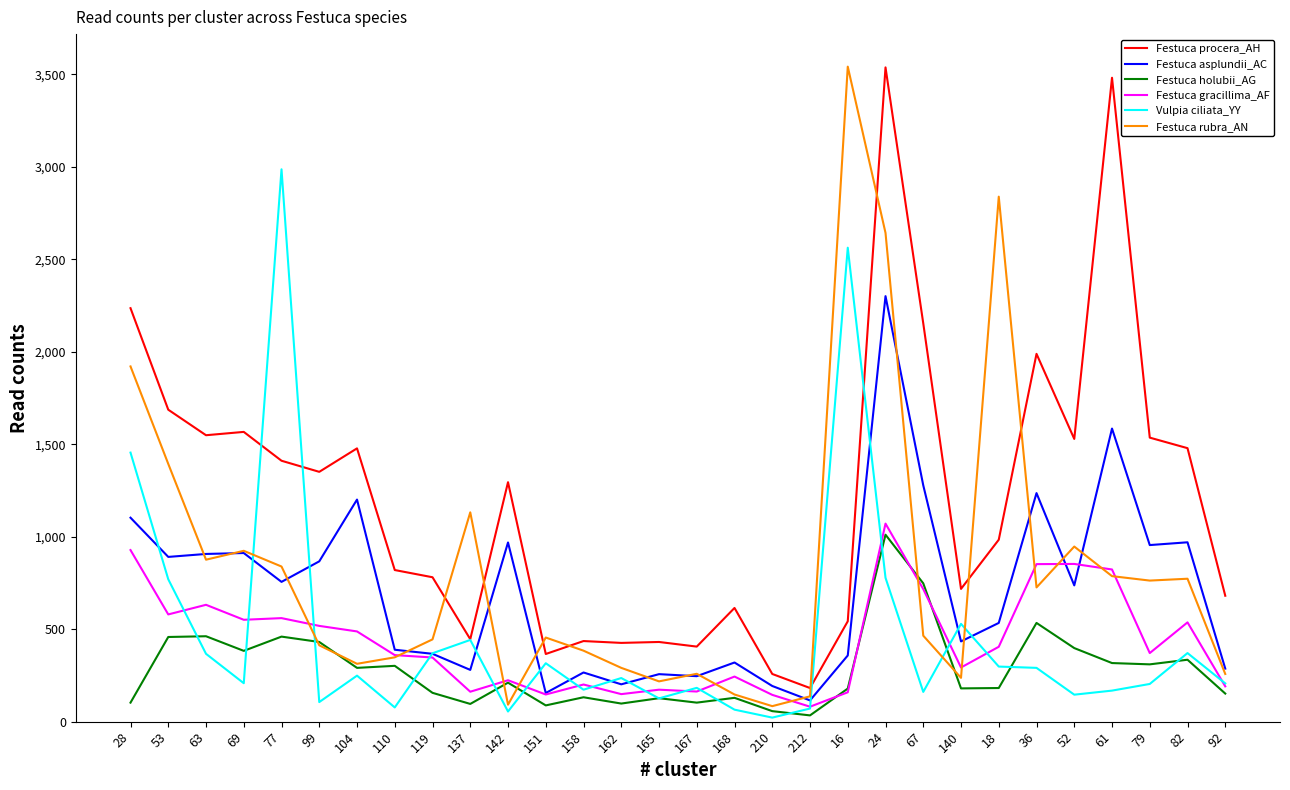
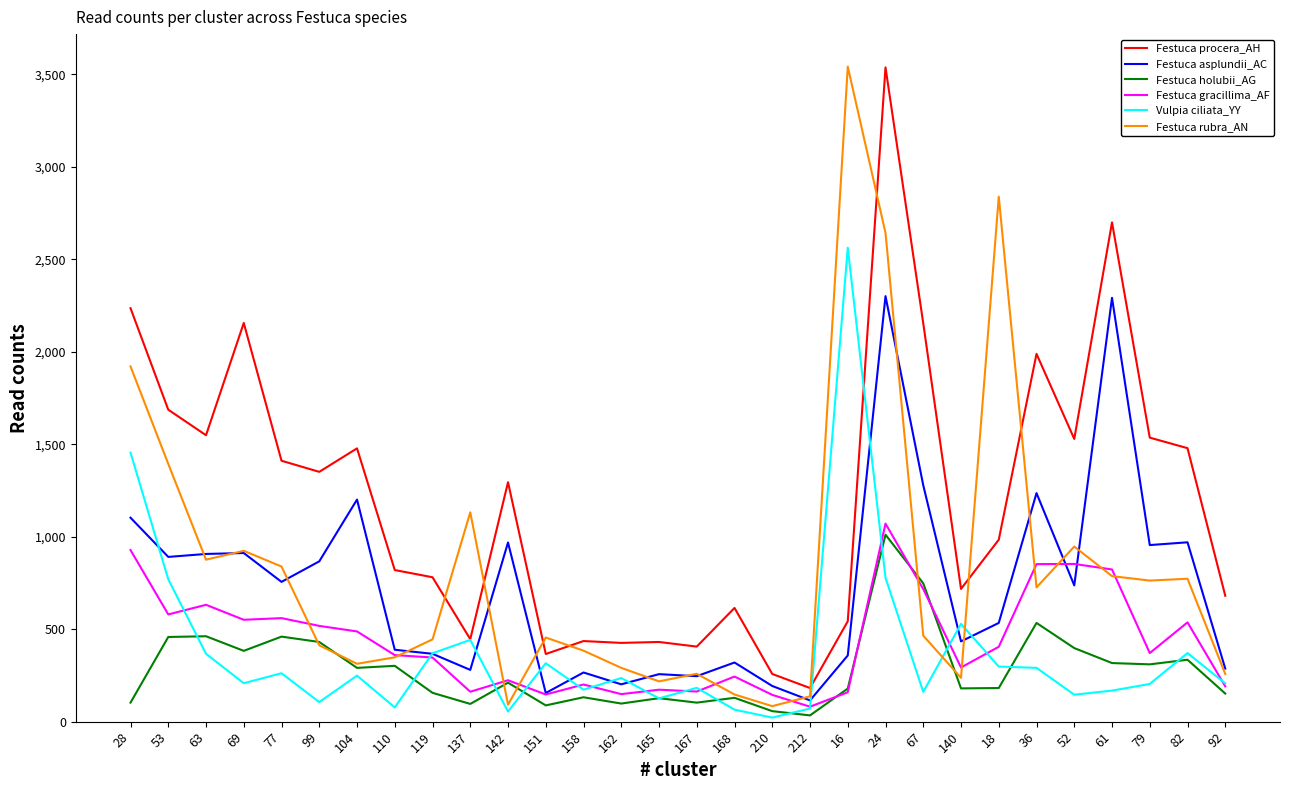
  {
    "Festuca procera_AH": {
      "28": "2,240",
      "53": "1,690",
      "63": "1,550",
-     "69": "1,570",
+     "69": "2,160",
      "77": "1,410",
      "99": "1,350",
      "104": "1,480",
      "110": "820",
      "119": "780",
      "142": "1,300",
      "151": "370",
      "158": "440",
      "162": "430",
      "165": "430",
      "167": "410",
      "168": "620",
      "210": "260",
      "212": "180",
      "16": "540",
      "24": "3,540",
      "67": "2,150",
      "140": "720",
      "18": "980",
      "36": "1,990",
      "52": "1,530",
-     "61": "3,480",
+     "61": "2,700",
      "79": "1,540",
      "82": "1,480",
      "92": "680"
    },
    "Festuca asplundii_AC": {
      "28": "1,100",
      "53": "890",
      "63": "910",
      "77": "760",
      "99": "870",
      "104": "1,200",
      "110": "390",
      "137": "280",
      "142": "970",
      "158": "270",
      "162": "200",
      "165": "260",
      "168": "320",
      "210": "190",
      "212": "120",
      "16": "360",
      "24": "2,300",
      "67": "1,280",
      "140": "430",
      "18": "530",
      "36": "1,240",
      "52": "740",
-     "61": "1,590",
+     "61": "2,290",
      "79": "960",
      "82": "970",
      "92": "290"
    },
    "Festuca holubii_AG": {
      "28": "100",
      "53": "460",
      "63": "460",
      "69": "380",
      "77": "460",
      "99": "430",
      "104": "290",
      "110": "300",
      "119": "160",
      "137": "100",
      "151": "90",
      "158": "130",
      "162": "100",
      "167": "100",
      "168": "130",
      "210": "60",
      "212": "30",
      "16": "180",
      "24": "1,010",
      "67": "750",
      "140": "180",
      "18": "180",
      "36": "530",
      "52": "400",
      "61": "320",
      "79": "310",
      "82": "340",
      "92": "150"
    },
    "Festuca gracillima_AF": {
      "28": "930",
      "53": "580",
      "63": "630",
      "69": "550",
      "77": "560",
      "99": "520",
      "104": "490",
      "119": "350",
      "137": "160",
      "158": "200",
      "162": "150",
      "165": "170",
      "167": "160",
      "168": "240",
      "210": "150",
      "16": "160",
      "24": "1,070",
      "67": "720",
      "140": "290",
      "18": "410",
      "36": "850",
      "52": "850",
      "61": "820",
      "79": "370",
      "82": "540",
      "92": "190"
    },
    "Vulpia ciliata_YY": {
      "28": "1,460",
      "53": "770",
      "63": "370",
      "69": "210",
-     "77": "2,990",
+     "77": "260",
      "99": "110",
      "104": "250",
      "110": "80",
      "142": "60",
      "151": "320",
      "158": "170",
      "162": "240",
      "167": "180",
      "168": "70",
      "210": "20",
      "16": "2,560",
      "24": "780",
      "67": "160",
      "140": "530",
      "18": "300",
      "36": "290",
      "52": "150",
      "61": "170",
      "79": "200",
      "82": "370",
      "92": "210"
    },
    "Festuca rubra_AN": {
      "28": "1,920",
      "53": "1,390",
      "63": "880",
      "77": "840",
      "99": "410",
      "104": "310",
      "119": "450",
      "137": "1,130",
      "142": "90",
      "151": "460",
      "158": "380",
      "162": "290",
      "165": "220",
      "168": "150",
      "210": "80",
      "212": "140",
      "16": "3,540",
      "24": "2,640",
      "67": "470",
      "140": "240",
      "18": "2,840",
      "36": "730",
      "52": "950",
      "61": "790",
      "79": "760",
      "82": "770",
      "92": "260"
    }
  }
